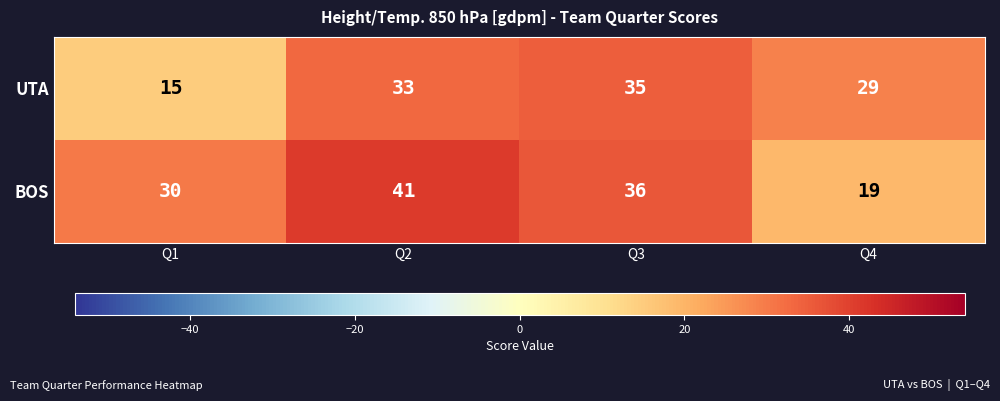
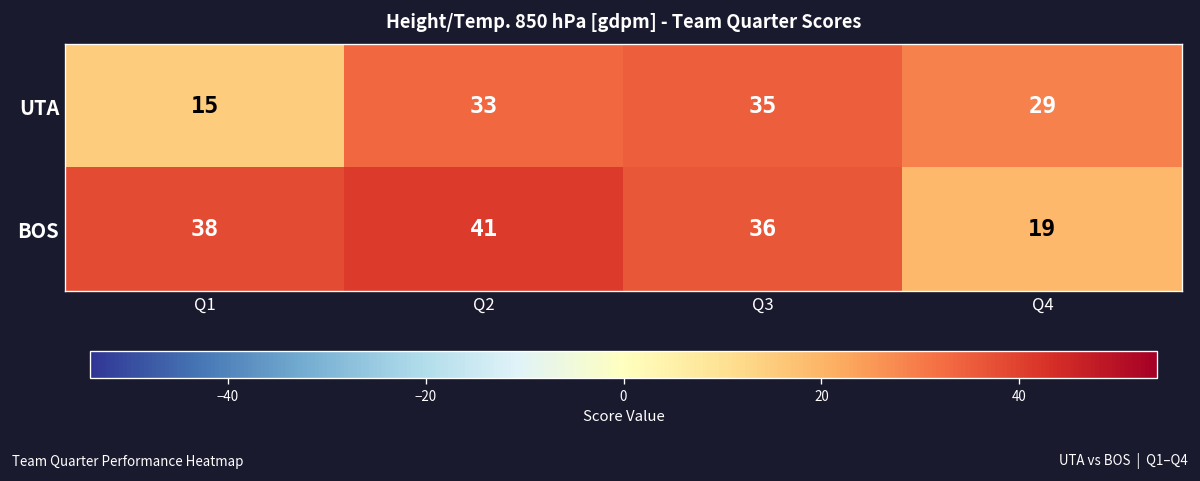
  {
    "UTA": {
      "Q1": 15,
      "Q2": 33,
      "Q3": 35,
      "Q4": 29
    },
    "BOS": {
-     "Q1": 30,
+     "Q1": 38,
      "Q2": 41,
      "Q3": 36,
      "Q4": 19
    }
  }
